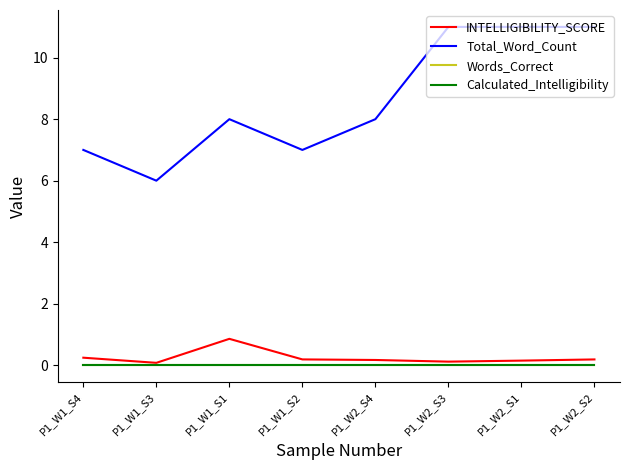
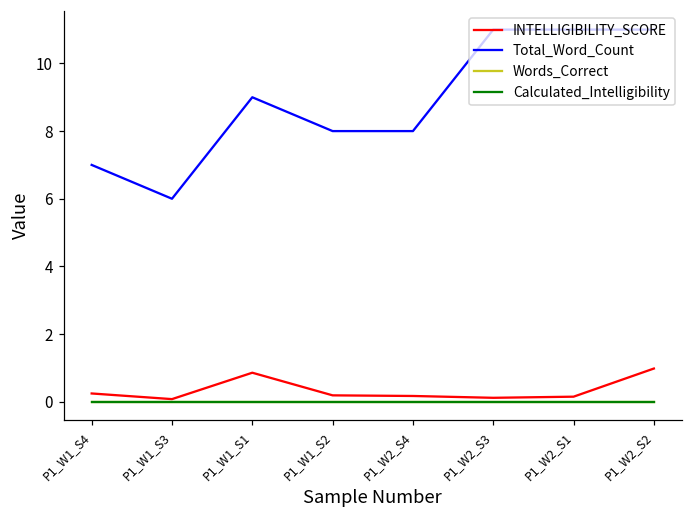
  {
    "INTELLIGIBILITY_SCORE": {
      "P1_W1_S4": 0.2,
      "P1_W1_S1": 0.9,
      "P1_W1_S2": 0.2,
      "P1_W2_S4": 0.2,
      "P1_W2_S3": 0.1,
      "P1_W2_S1": 0.1,
-     "P1_W2_S2": 0.2
+     "P1_W2_S2": 1.0
    },
    "Total_Word_Count": {
      "P1_W1_S4": 7,
      "P1_W1_S3": 6,
-     "P1_W1_S1": 8,
-     "P1_W1_S2": 7,
+     "P1_W1_S1": 9,
+     "P1_W1_S2": 8,
      "P1_W2_S4": 8
    },
    "Calculated_Intelligibility": {
      "P1_W1_S4": 0.0,
      "P1_W1_S1": 0.0,
      "P1_W1_S2": 0.0,
      "P1_W2_S4": 0.0,
      "P1_W2_S3": 0.0,
      "P1_W2_S1": 0.0,
      "P1_W2_S2": 0.0
    }
  }
